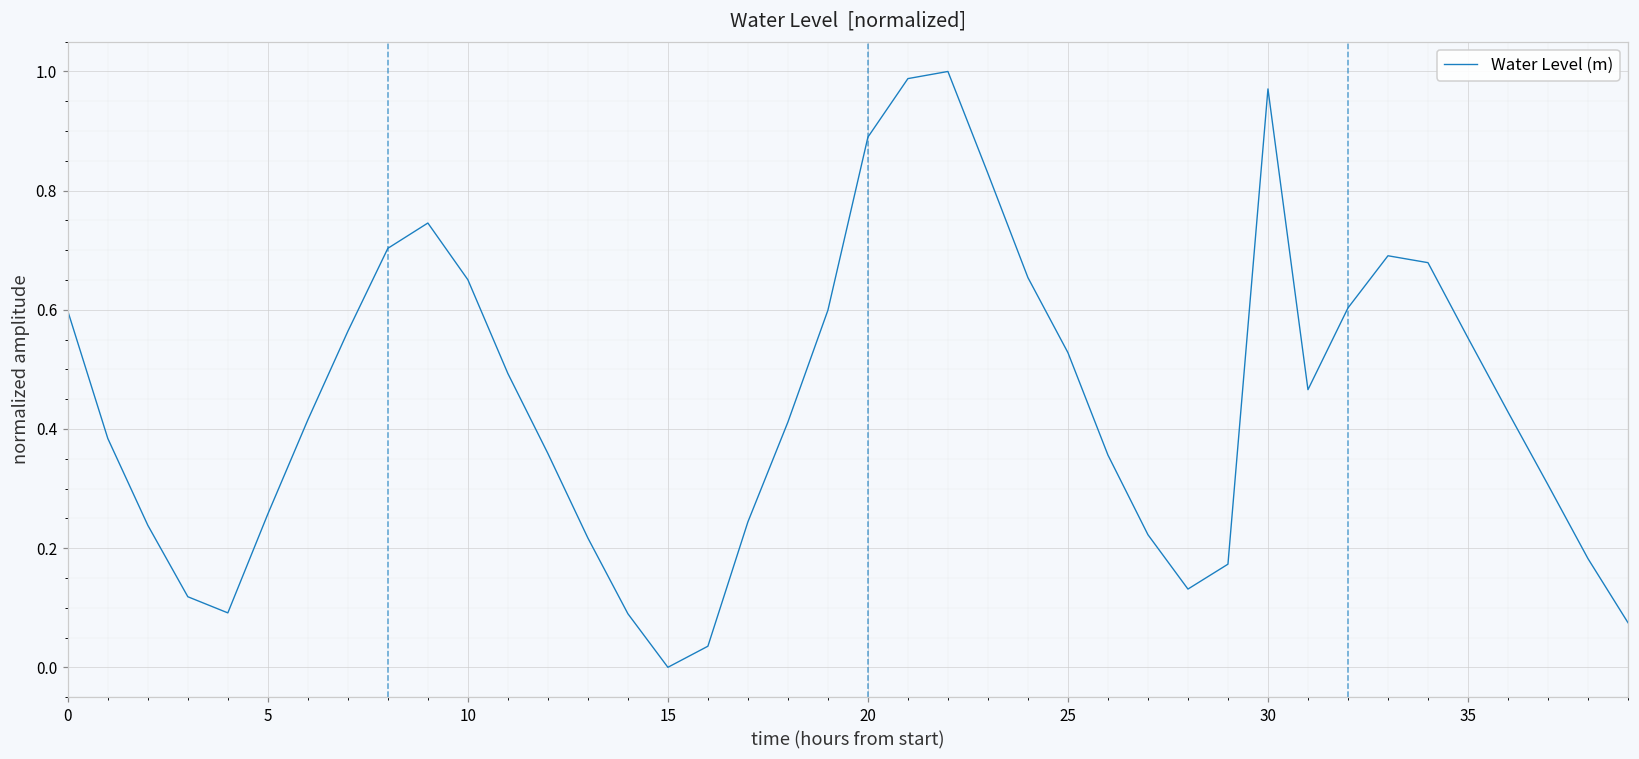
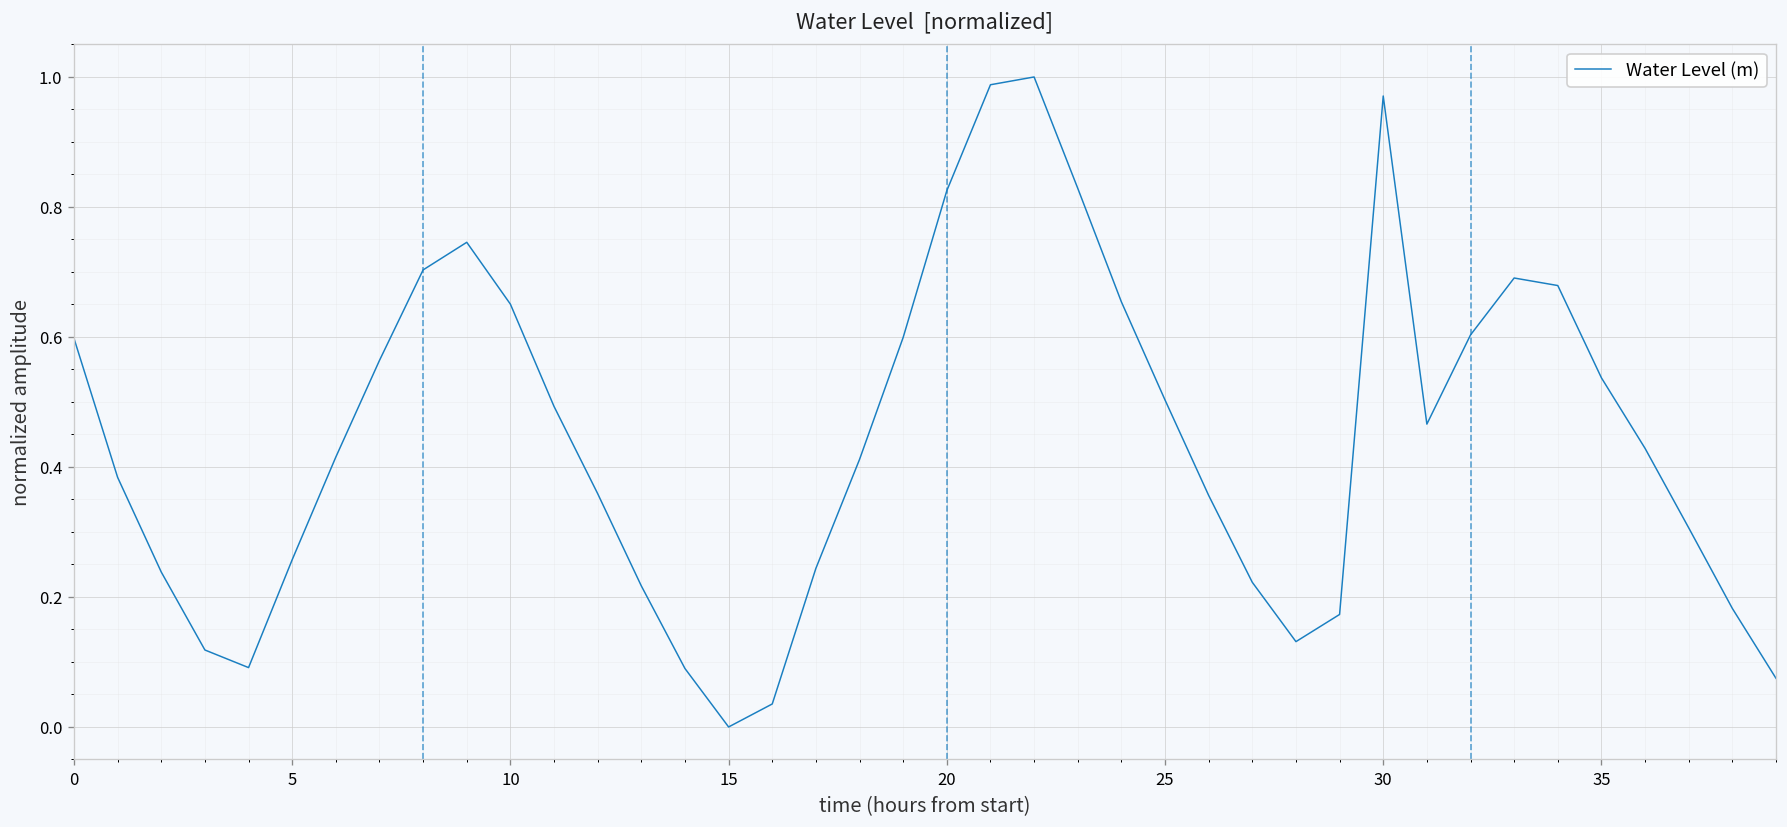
  {
    "0": 0.60,
    "5": 0.26,
    "10": 0.65,
    "15": 0.00,
-   "20": 0.89,
-   "25": 0.53,
+   "20": 0.83,
+   "25": 0.50,
    "30": 0.97,
-   "35": 0.55
+   "35": 0.54
  }
